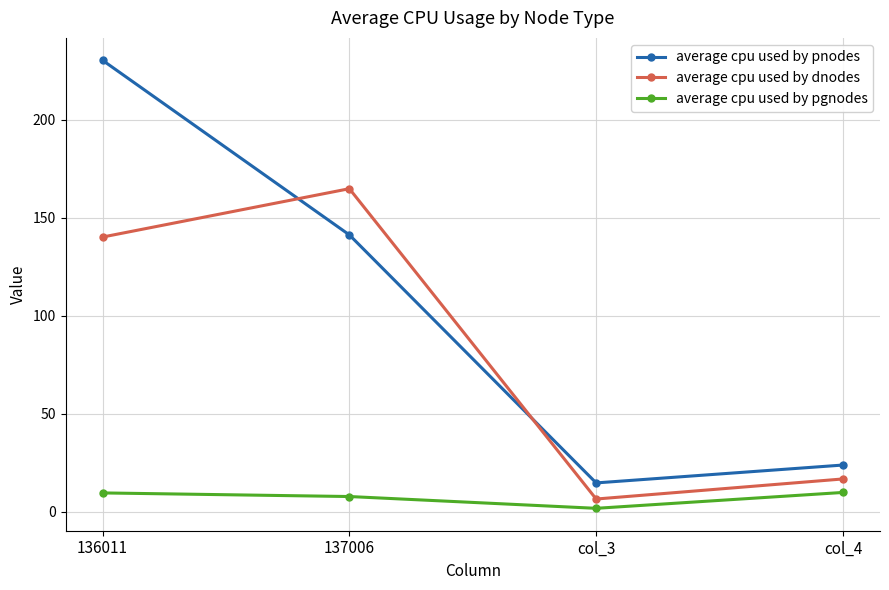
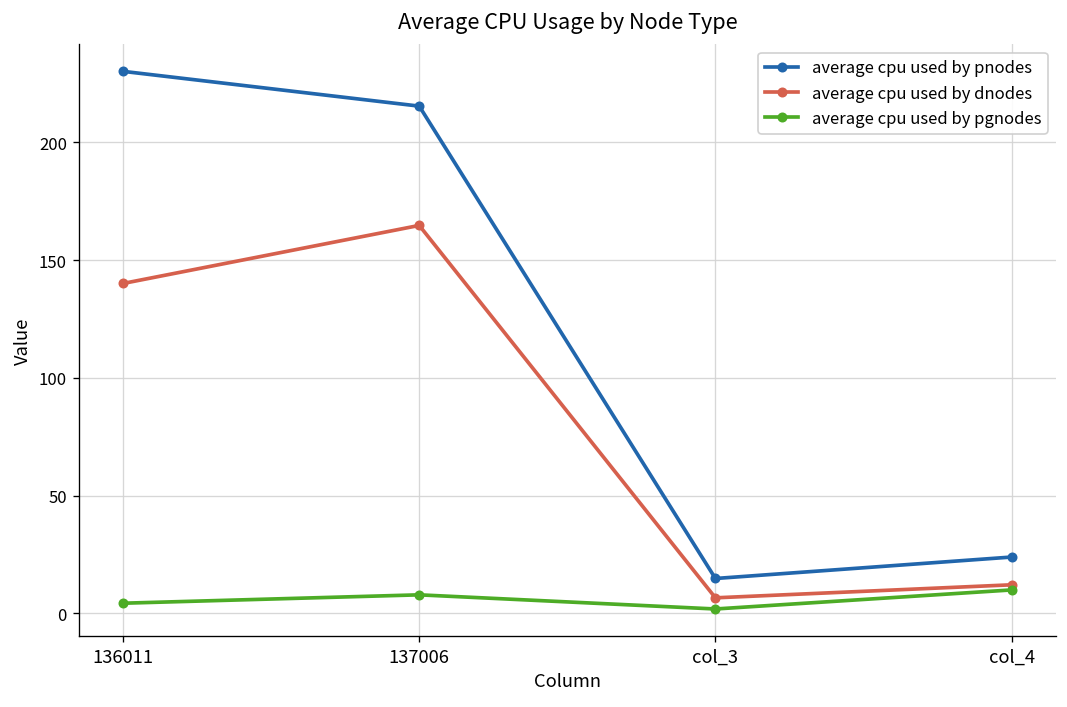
  {
    "average cpu used by pnodes": {
      "136011": 230,
-     "137006": 141,
+     "137006": 215,
      "col_3": 15,
      "col_4": 24
    },
    "average cpu used by dnodes": {
      "136011": 140,
      "137006": 165,
      "col_3": 7,
-     "col_4": 17
+     "col_4": 12
    },
    "average cpu used by pgnodes": {
-     "136011": 10,
+     "136011": 4,
      "137006": 8,
      "col_3": 2,
      "col_4": 10
    }
  }
